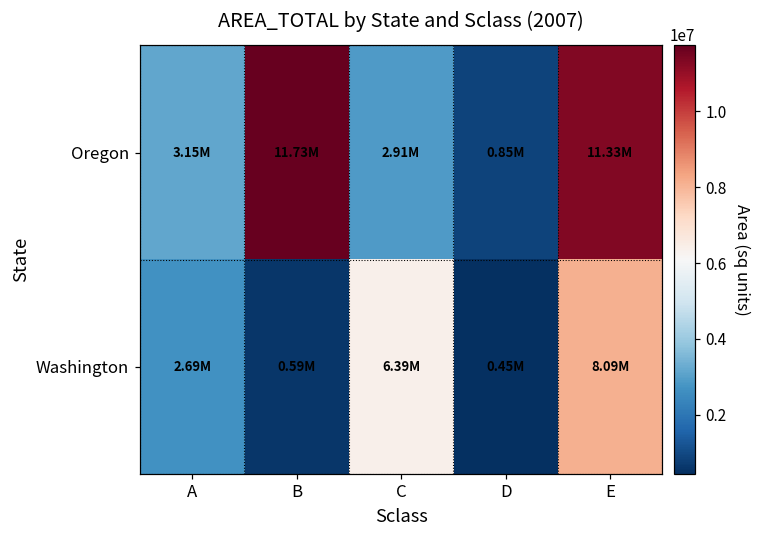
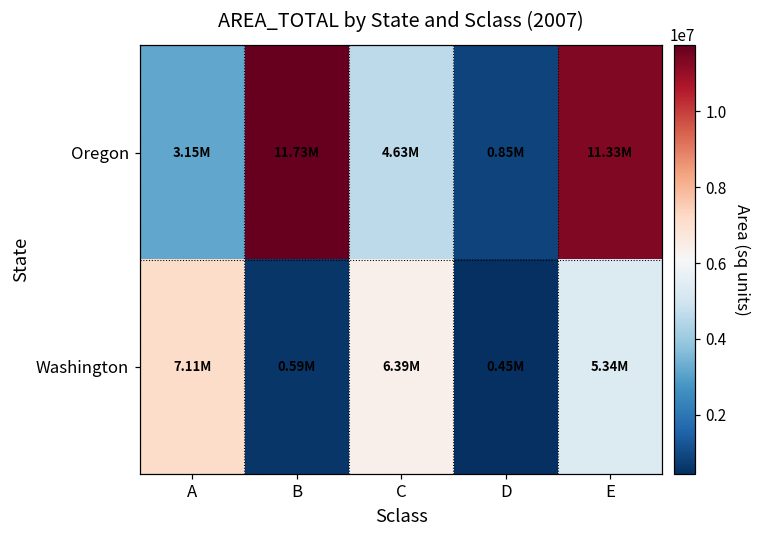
  {
    "Oregon": {
      "A": "3.15M",
      "B": "11.73M",
-     "C": "2.91M",
+     "C": "4.63M",
      "D": "0.85M",
      "E": "11.33M"
    },
    "Washington": {
-     "A": "2.69M",
+     "A": "7.11M",
      "B": "0.59M",
      "C": "6.39M",
      "D": "0.45M",
-     "E": "8.09M"
+     "E": "5.34M"
    }
  }
